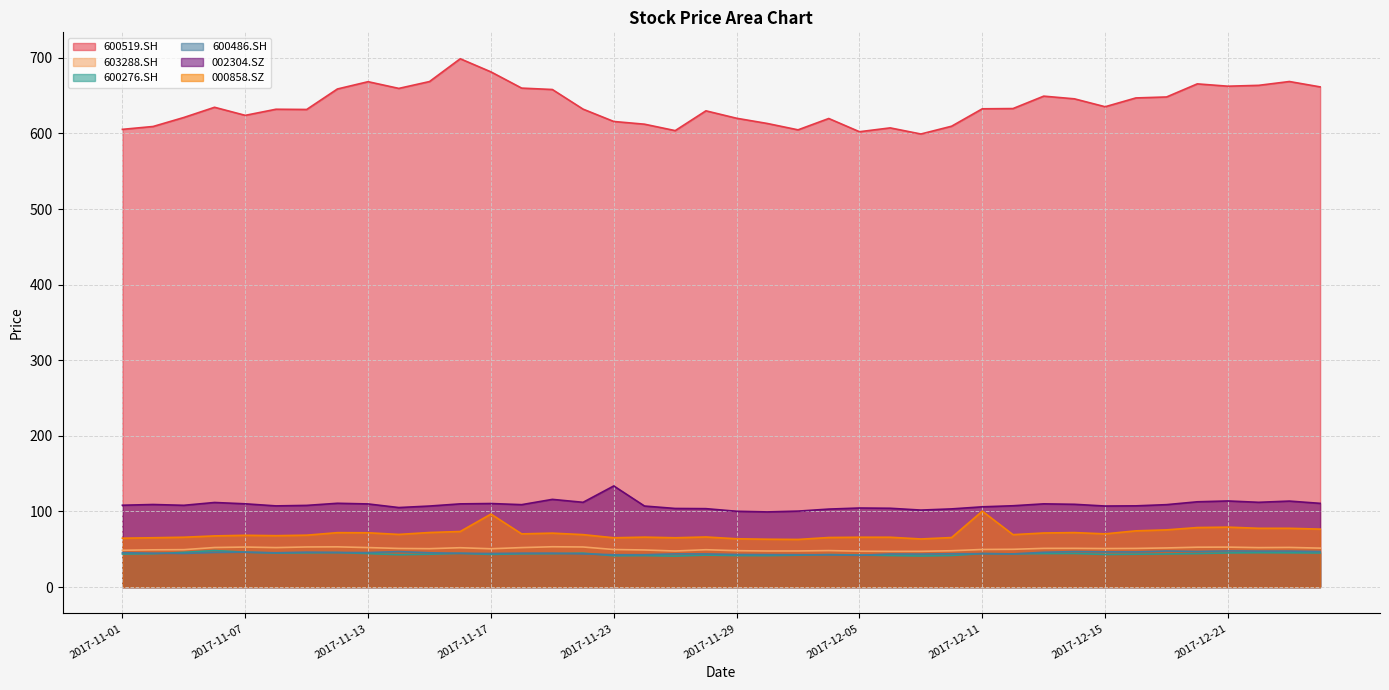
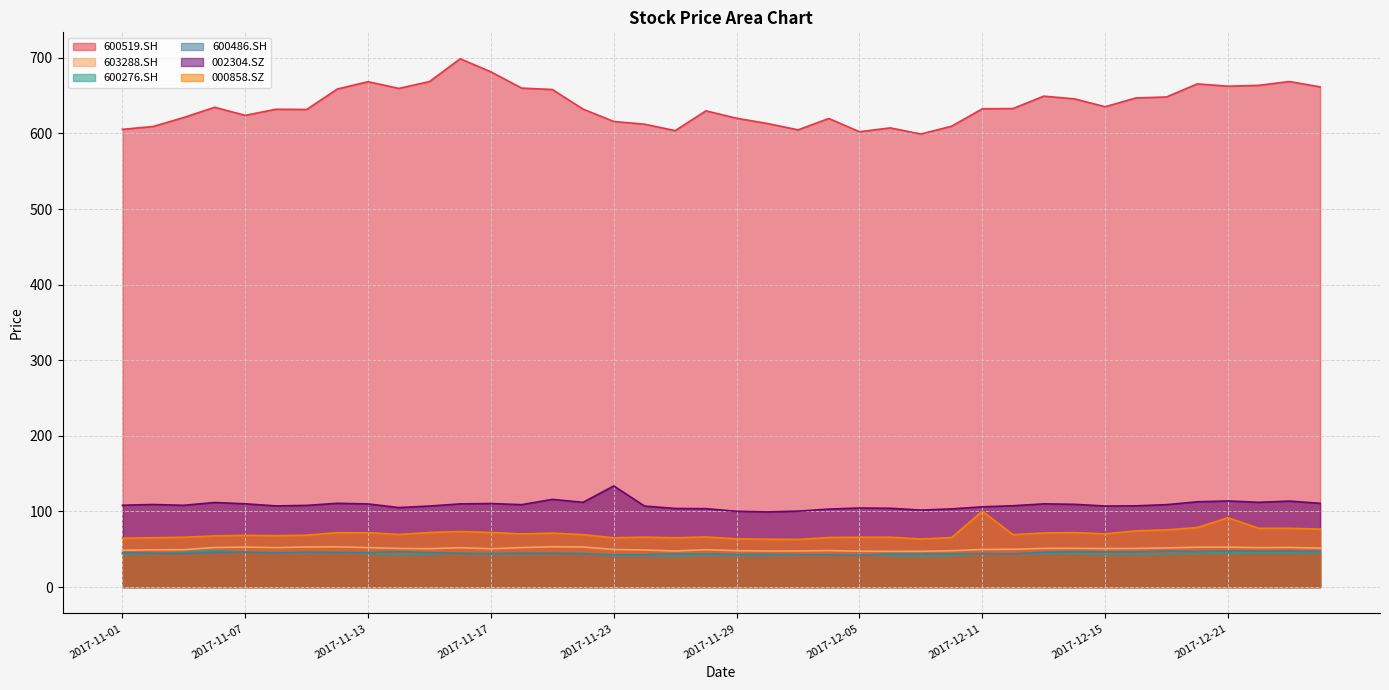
  {
    "600519.SH": {
      "2017-11-01": 610,
      "2017-11-07": 620,
      "2017-11-13": 670,
      "2017-11-17": 680,
      "2017-11-23": 620,
      "2017-11-29": 620,
      "2017-12-05": 600,
      "2017-12-11": 630,
      "2017-12-15": 640,
      "2017-12-21": 660
    },
    "603288.SH": {
      "2017-11-07": 50,
      "2017-11-13": 50,
      "2017-11-17": 50,
      "2017-11-23": 50,
      "2017-11-29": 50,
      "2017-12-05": 50,
      "2017-12-11": 50,
      "2017-12-15": 50,
      "2017-12-21": 50
    },
    "002304.SZ": {
      "2017-11-01": 110,
      "2017-11-07": 110,
      "2017-11-13": 110,
      "2017-11-17": 110,
      "2017-11-23": 130,
      "2017-11-29": 100,
      "2017-12-05": 100,
      "2017-12-11": 110,
      "2017-12-15": 110,
      "2017-12-21": 110
    },
    "000858.SZ": {
      "2017-11-01": 60,
      "2017-11-07": 70,
      "2017-11-13": 70,
-     "2017-11-17": 100,
+     "2017-11-17": 70,
      "2017-11-23": 70,
      "2017-11-29": 60,
      "2017-12-05": 70,
      "2017-12-11": 100,
      "2017-12-15": 70,
-     "2017-12-21": 80
+     "2017-12-21": 90
    }
  }
